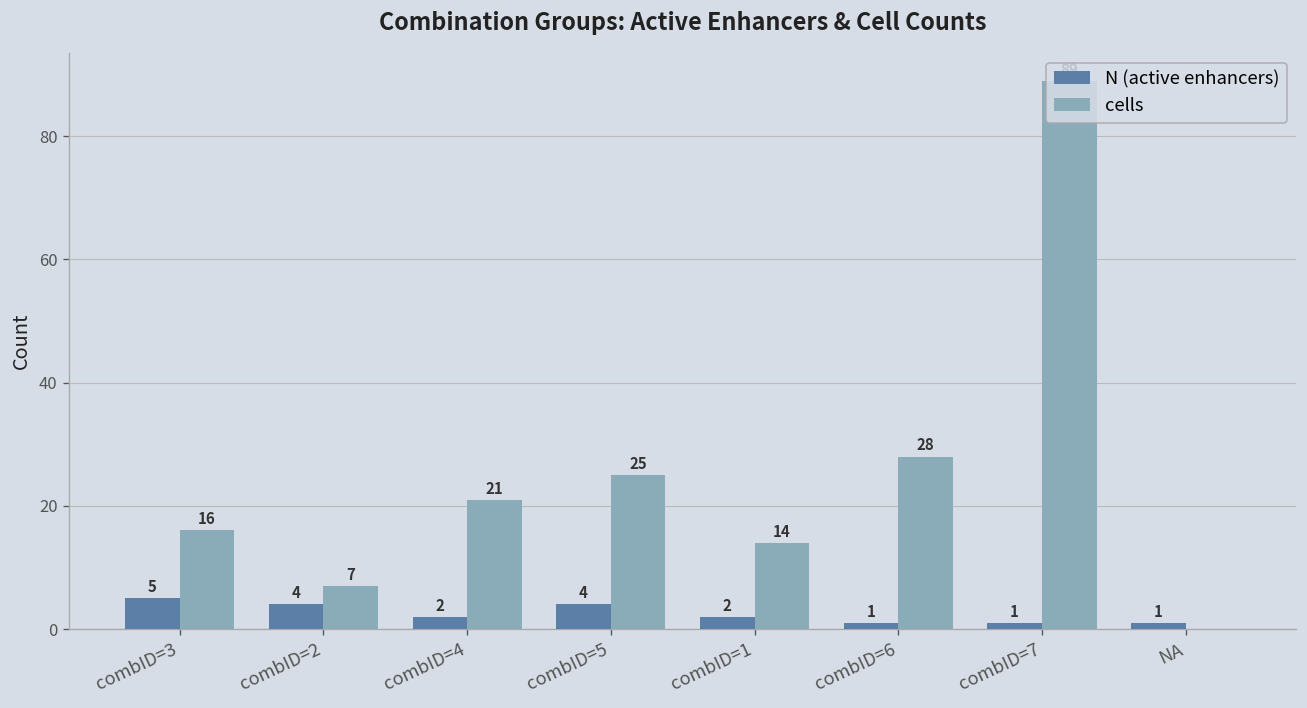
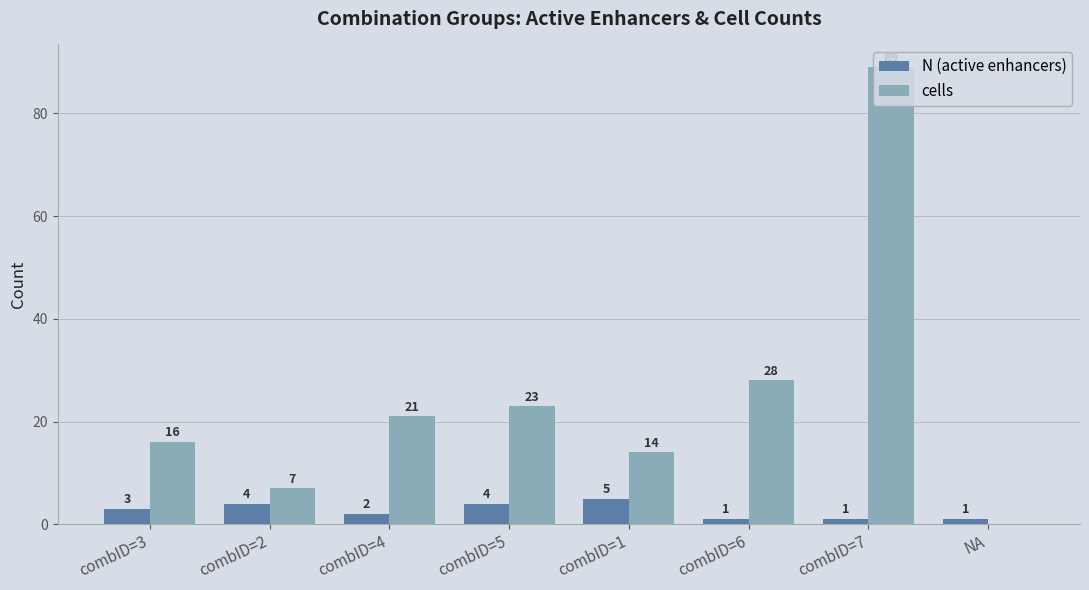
  {
    "N (active enhancers)": {
-     "combID=3": 5,
+     "combID=3": 3,
      "combID=2": 4,
      "combID=4": 2,
      "combID=5": 4,
-     "combID=1": 2,
+     "combID=1": 5,
      "combID=6": 1,
      "combID=7": 1,
      "NA": 1
    },
    "cells": {
      "combID=3": 16,
      "combID=2": 7,
      "combID=4": 21,
-     "combID=5": 25,
+     "combID=5": 23,
      "combID=1": 14,
      "combID=6": 28
    }
  }
